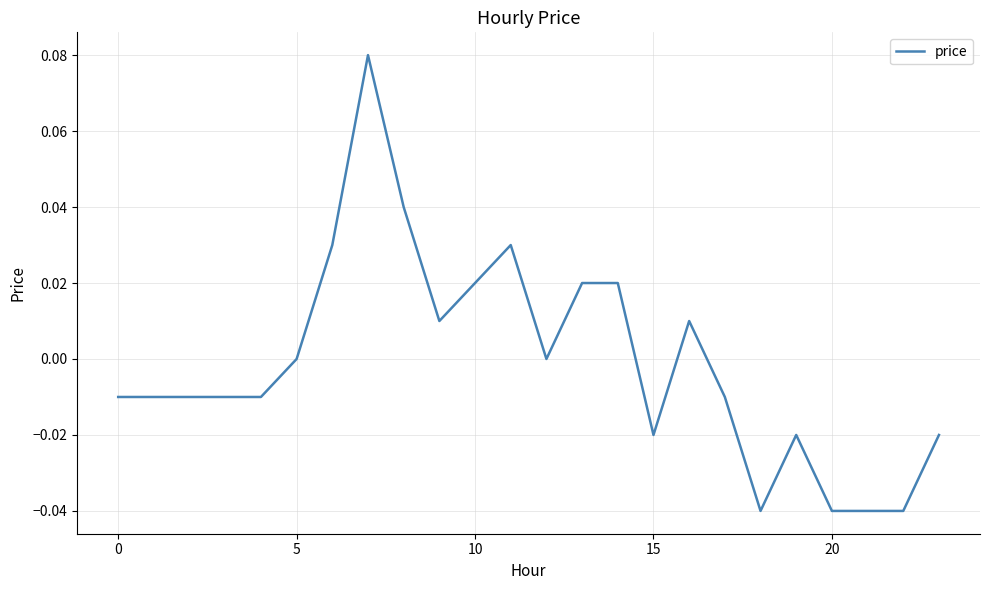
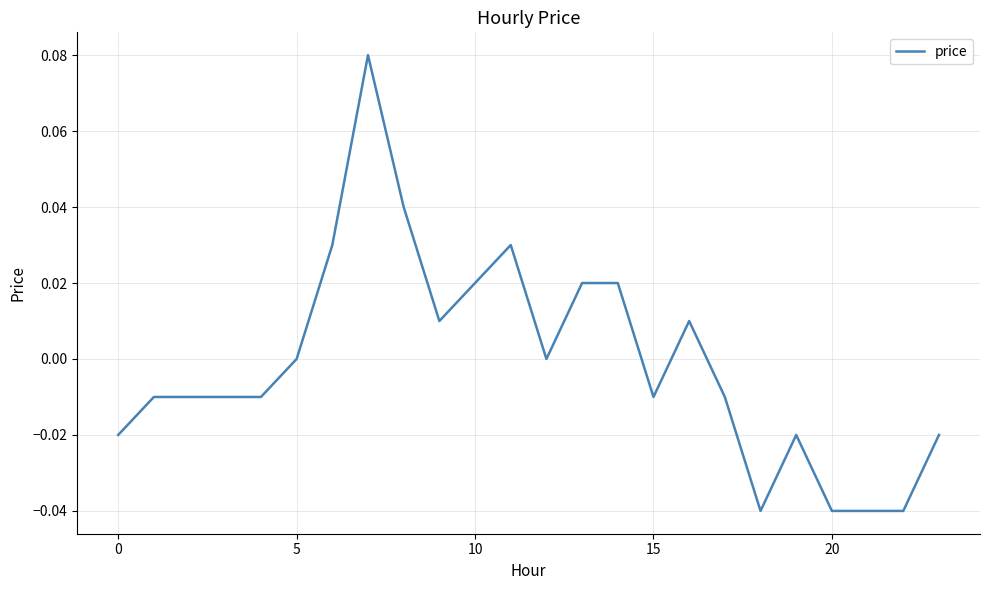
  {
-   "0": -0.01,
+   "0": -0.02,
    "5": 0.00,
    "10": 0.02,
-   "15": -0.02,
+   "15": -0.01,
    "20": -0.04
  }
